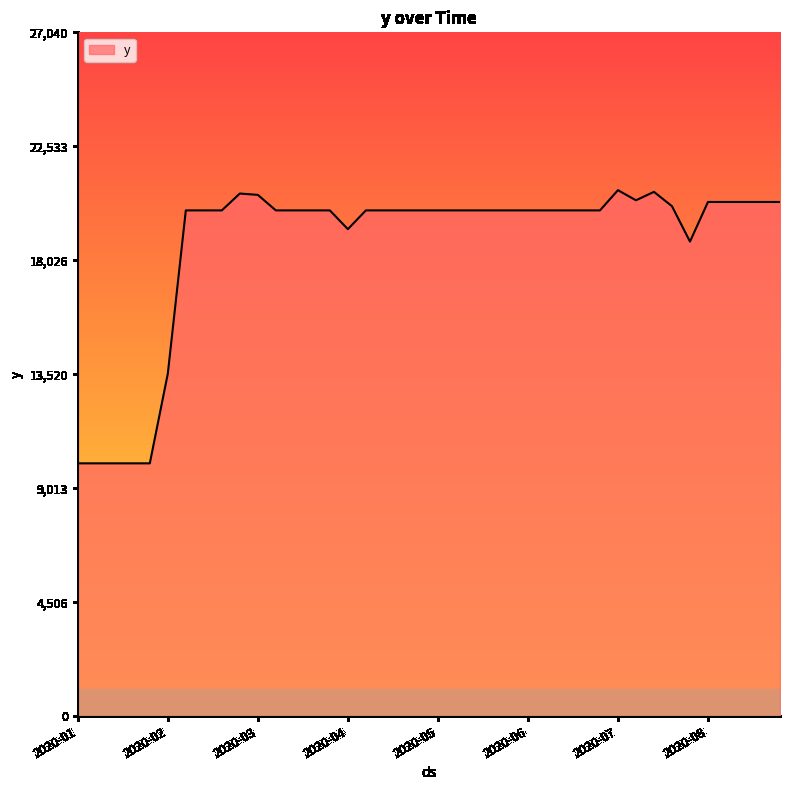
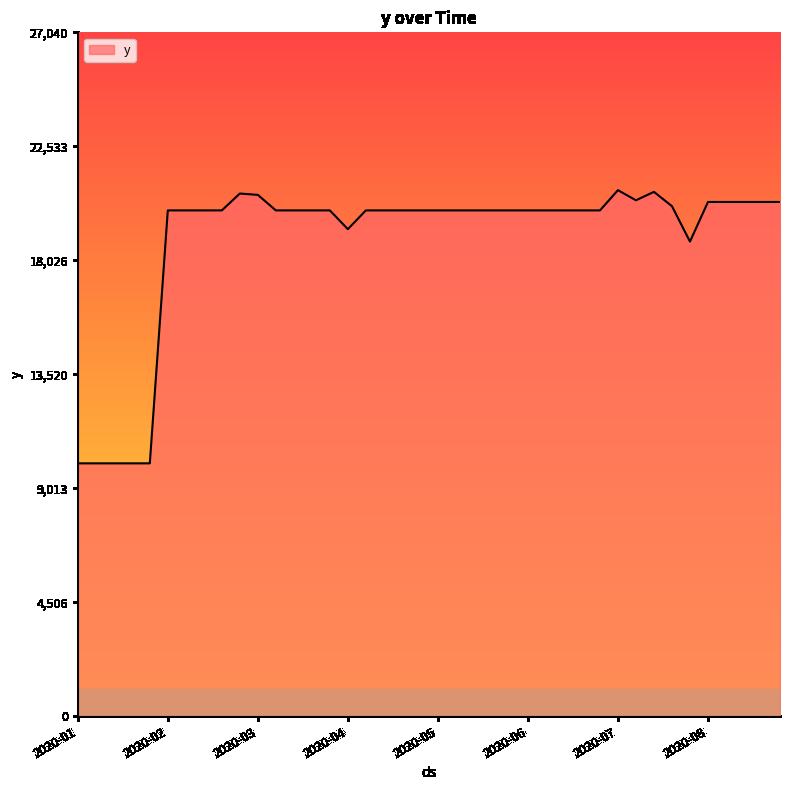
  {
    "y": {
      "2020-01": "10,000",
-     "2020-02": "13,500",
+     "2020-02": "20,000",
      "2020-03": "20,600",
      "2020-04": "19,300",
      "2020-05": "20,000",
      "2020-06": "20,000",
      "2020-07": "20,800",
      "2020-08": "20,300"
    }
  }
